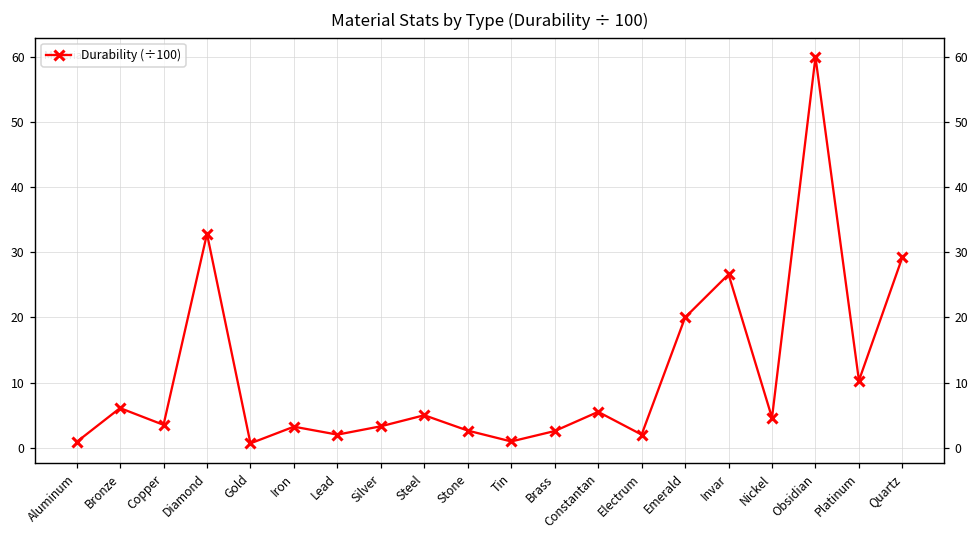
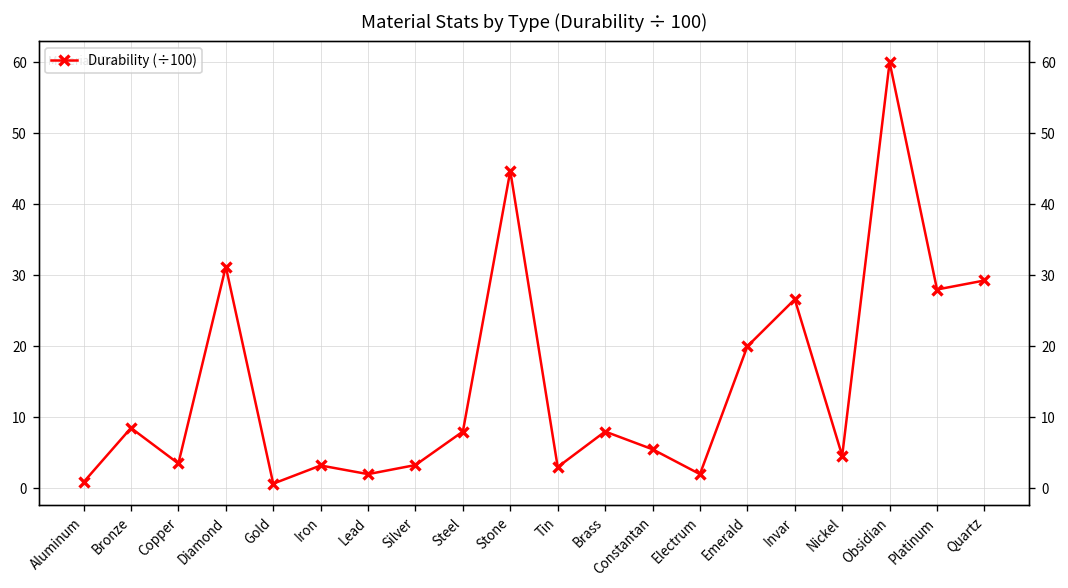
  {
    "Aluminum": 1,
-   "Bronze": 6,
+   "Bronze": 9,
    "Copper": 4,
-   "Diamond": 33,
+   "Diamond": 31,
    "Gold": 1,
    "Iron": 3,
    "Lead": 2,
    "Silver": 3,
-   "Steel": 5,
-   "Stone": 3,
-   "Tin": 1,
-   "Brass": 3,
+   "Steel": 8,
+   "Stone": 45,
+   "Tin": 3,
+   "Brass": 8,
    "Constantan": 6,
    "Electrum": 2,
    "Emerald": 20,
    "Invar": 27,
    "Nickel": 5,
    "Obsidian": 60,
-   "Platinum": 10,
+   "Platinum": 28,
    "Quartz": 29
  }
